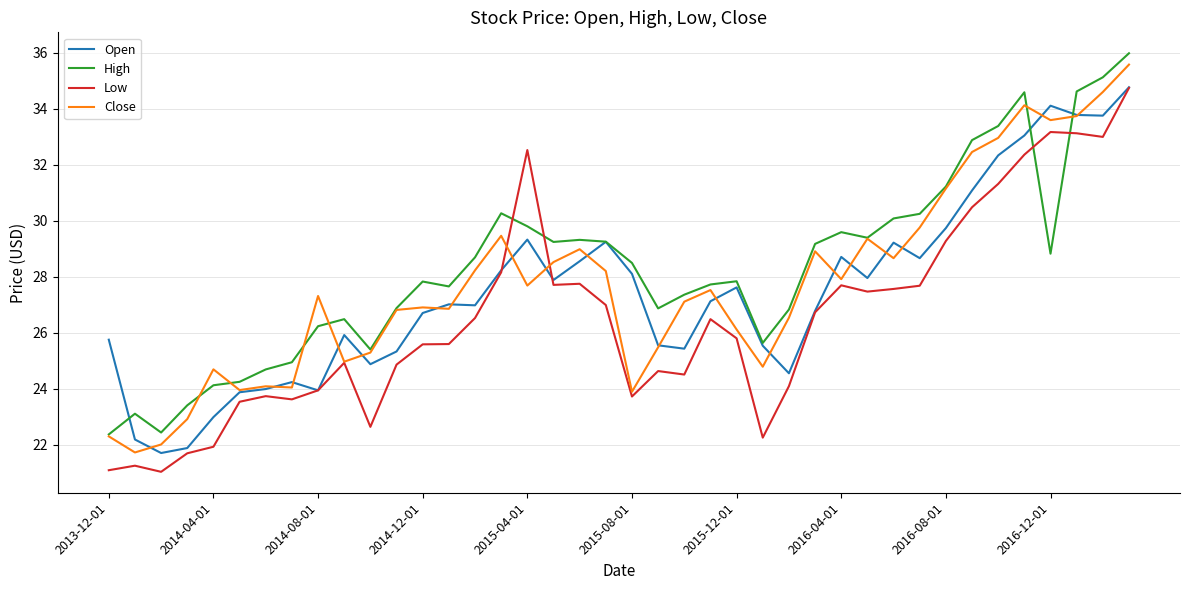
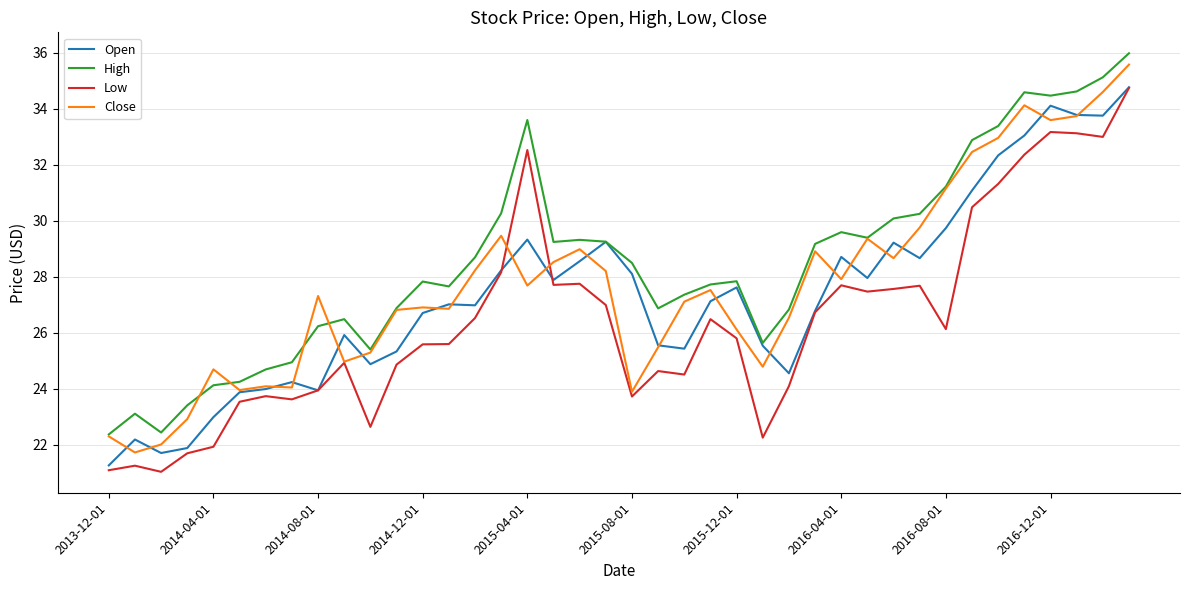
  {
    "Open": {
-     "2013-12-01": 25.8,
+     "2013-12-01": 21.3,
      "2014-04-01": 23.0,
      "2014-12-01": 26.7,
      "2015-04-01": 29.3,
      "2015-08-01": 28.1,
      "2015-12-01": 27.6,
      "2016-04-01": 28.7,
      "2016-08-01": 29.7,
      "2016-12-01": 34.1
    },
    "High": {
      "2014-04-01": 24.1,
      "2014-08-01": 26.2,
      "2014-12-01": 27.8,
-     "2015-04-01": 29.8,
+     "2015-04-01": 33.6,
      "2015-08-01": 28.5,
      "2015-12-01": 27.8,
      "2016-04-01": 29.6,
-     "2016-12-01": 28.8
+     "2016-12-01": 34.5
    },
    "Low": {
      "2013-12-01": 21.1,
      "2014-04-01": 21.9,
      "2014-12-01": 25.6,
      "2015-04-01": 32.5,
      "2015-08-01": 23.7,
      "2015-12-01": 25.8,
      "2016-04-01": 27.7,
-     "2016-08-01": 29.3,
+     "2016-08-01": 26.1,
      "2016-12-01": 33.2
    },
    "Close": {
      "2014-04-01": 24.7,
      "2014-08-01": 27.3,
      "2014-12-01": 26.9,
      "2015-04-01": 27.7,
      "2015-08-01": 23.9,
      "2015-12-01": 26.1,
      "2016-04-01": 27.9,
      "2016-12-01": 33.6
    }
  }
